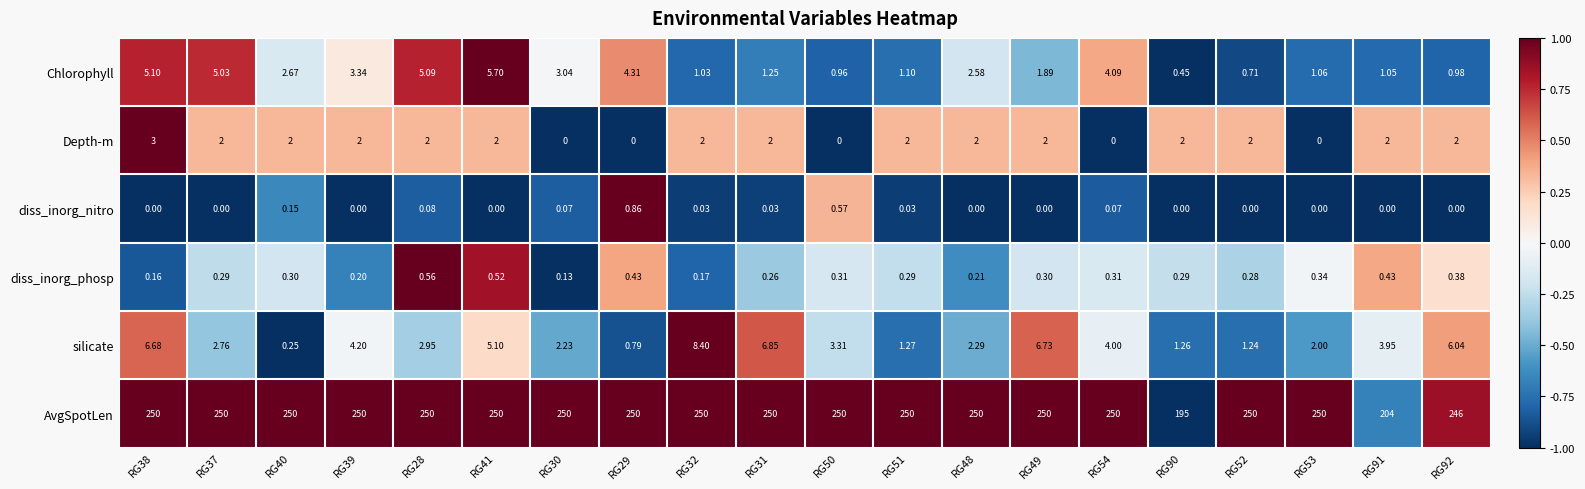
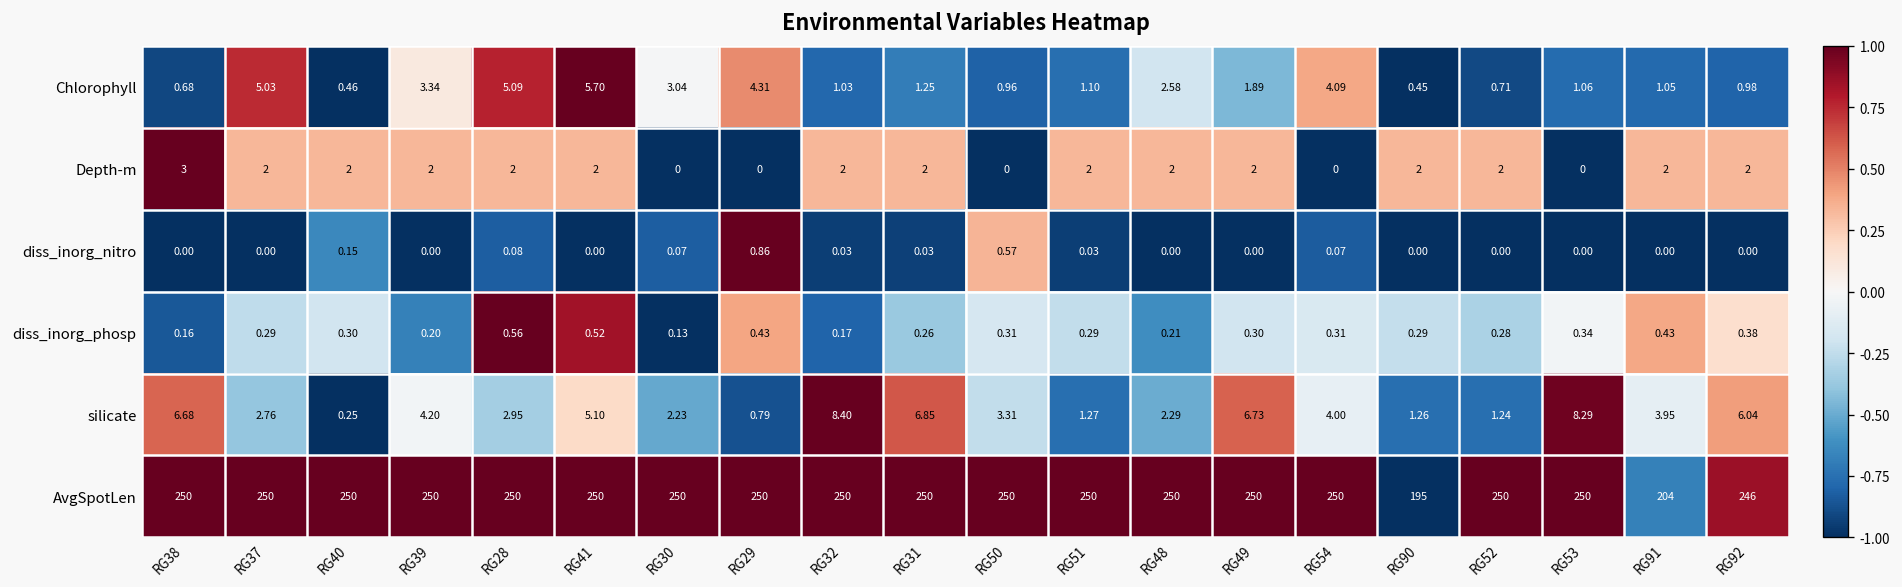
  {
    "Chlorophyll": {
-     "RG38": 5.10,
+     "RG38": 0.68,
      "RG37": 5.03,
-     "RG40": 2.67,
+     "RG40": 0.46,
      "RG39": 3.34,
      "RG28": 5.09,
      "RG41": 5.70,
      "RG30": 3.04,
      "RG29": 4.31,
      "RG32": 1.03,
      "RG31": 1.25,
      "RG50": 0.96,
      "RG51": 1.10,
      "RG48": 2.58,
      "RG49": 1.89,
      "RG54": 4.09,
      "RG90": 0.45,
      "RG52": 0.71,
      "RG53": 1.06,
      "RG91": 1.05,
      "RG92": 0.98
    },
    "Depth-m": {
      "RG38": 3,
      "RG37": 2,
      "RG40": 2,
      "RG39": 2,
      "RG28": 2,
      "RG41": 2,
      "RG30": 0,
      "RG29": 0,
      "RG32": 2,
      "RG31": 2,
      "RG50": 0,
      "RG51": 2,
      "RG48": 2,
      "RG49": 2,
      "RG54": 0,
      "RG90": 2,
      "RG52": 2,
      "RG53": 0,
      "RG91": 2,
      "RG92": 2
    },
    "diss_inorg_nitro": {
      "RG38": 0.00,
      "RG37": 0.00,
      "RG40": 0.15,
      "RG39": 0.00,
      "RG28": 0.08,
      "RG41": 0.00,
      "RG30": 0.07,
      "RG29": 0.86,
      "RG32": 0.03,
      "RG31": 0.03,
      "RG50": 0.57,
      "RG51": 0.03,
      "RG48": 0.00,
      "RG49": 0.00,
      "RG54": 0.07,
      "RG90": 0.00,
      "RG52": 0.00,
      "RG53": 0.00,
      "RG91": 0.00,
      "RG92": 0.00
    },
    "diss_inorg_phosp": {
      "RG38": 0.16,
      "RG37": 0.29,
      "RG40": 0.30,
      "RG39": 0.20,
      "RG28": 0.56,
      "RG41": 0.52,
      "RG30": 0.13,
      "RG29": 0.43,
      "RG32": 0.17,
      "RG31": 0.26,
      "RG50": 0.31,
      "RG51": 0.29,
      "RG48": 0.21,
      "RG49": 0.30,
      "RG54": 0.31,
      "RG90": 0.29,
      "RG52": 0.28,
      "RG53": 0.34,
      "RG91": 0.43,
      "RG92": 0.38
    },
    "silicate": {
      "RG38": 6.68,
      "RG37": 2.76,
      "RG40": 0.25,
      "RG39": 4.20,
      "RG28": 2.95,
      "RG41": 5.10,
      "RG30": 2.23,
      "RG29": 0.79,
      "RG32": 8.40,
      "RG31": 6.85,
      "RG50": 3.31,
      "RG51": 1.27,
      "RG48": 2.29,
      "RG49": 6.73,
      "RG54": 4.00,
      "RG90": 1.26,
      "RG52": 1.24,
-     "RG53": 2.00,
+     "RG53": 8.29,
      "RG91": 3.95,
      "RG92": 6.04
    },
    "AvgSpotLen": {
      "RG38": 250,
      "RG37": 250,
      "RG40": 250,
      "RG39": 250,
      "RG28": 250,
      "RG41": 250,
      "RG30": 250,
      "RG29": 250,
      "RG32": 250,
      "RG31": 250,
      "RG50": 250,
      "RG51": 250,
      "RG48": 250,
      "RG49": 250,
      "RG54": 250,
      "RG90": 195,
      "RG52": 250,
      "RG53": 250,
      "RG91": 204,
      "RG92": 246
    }
  }
